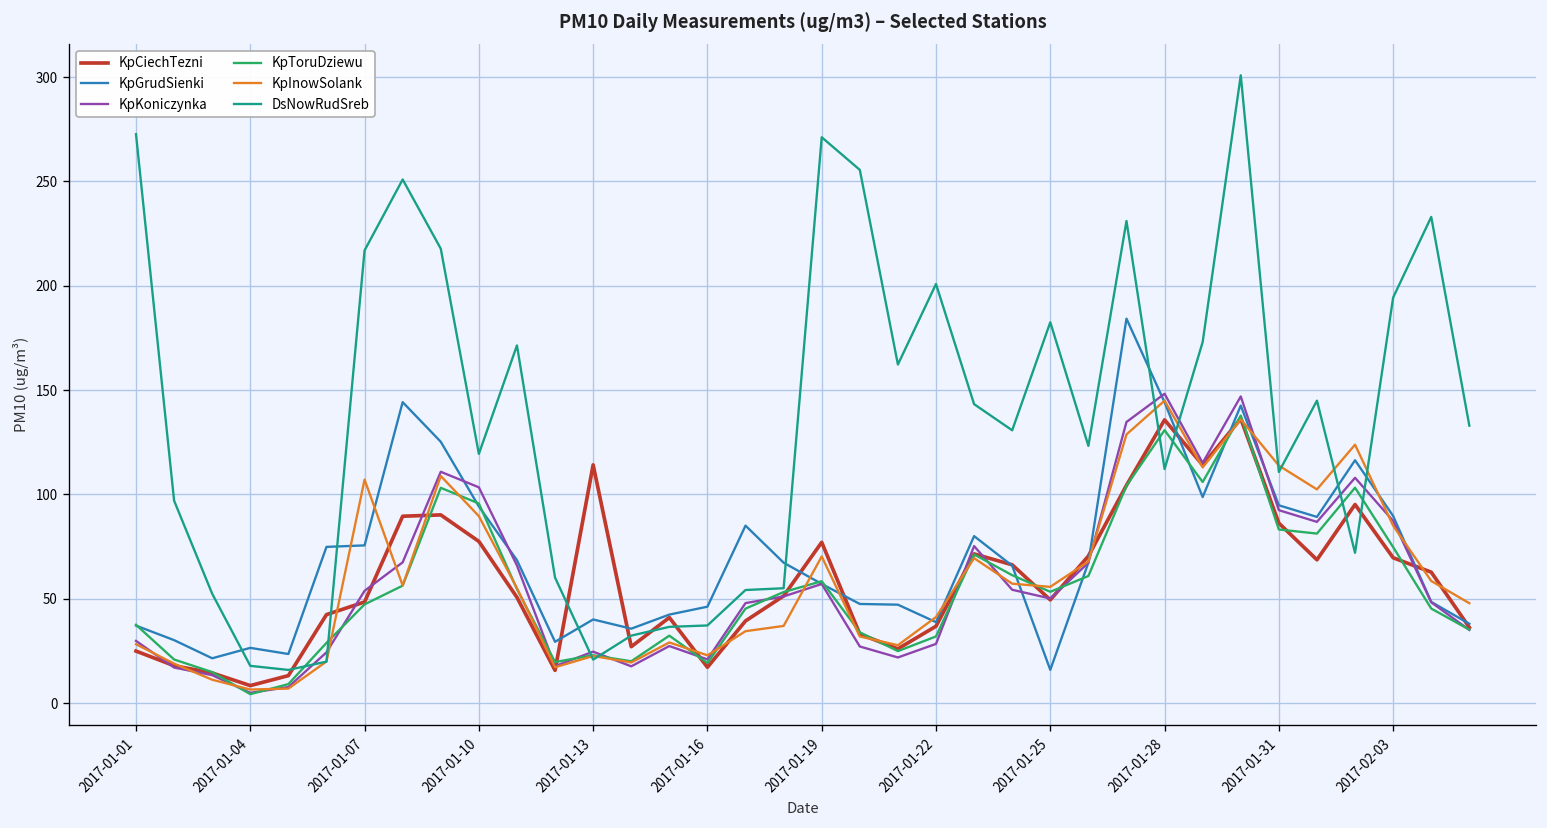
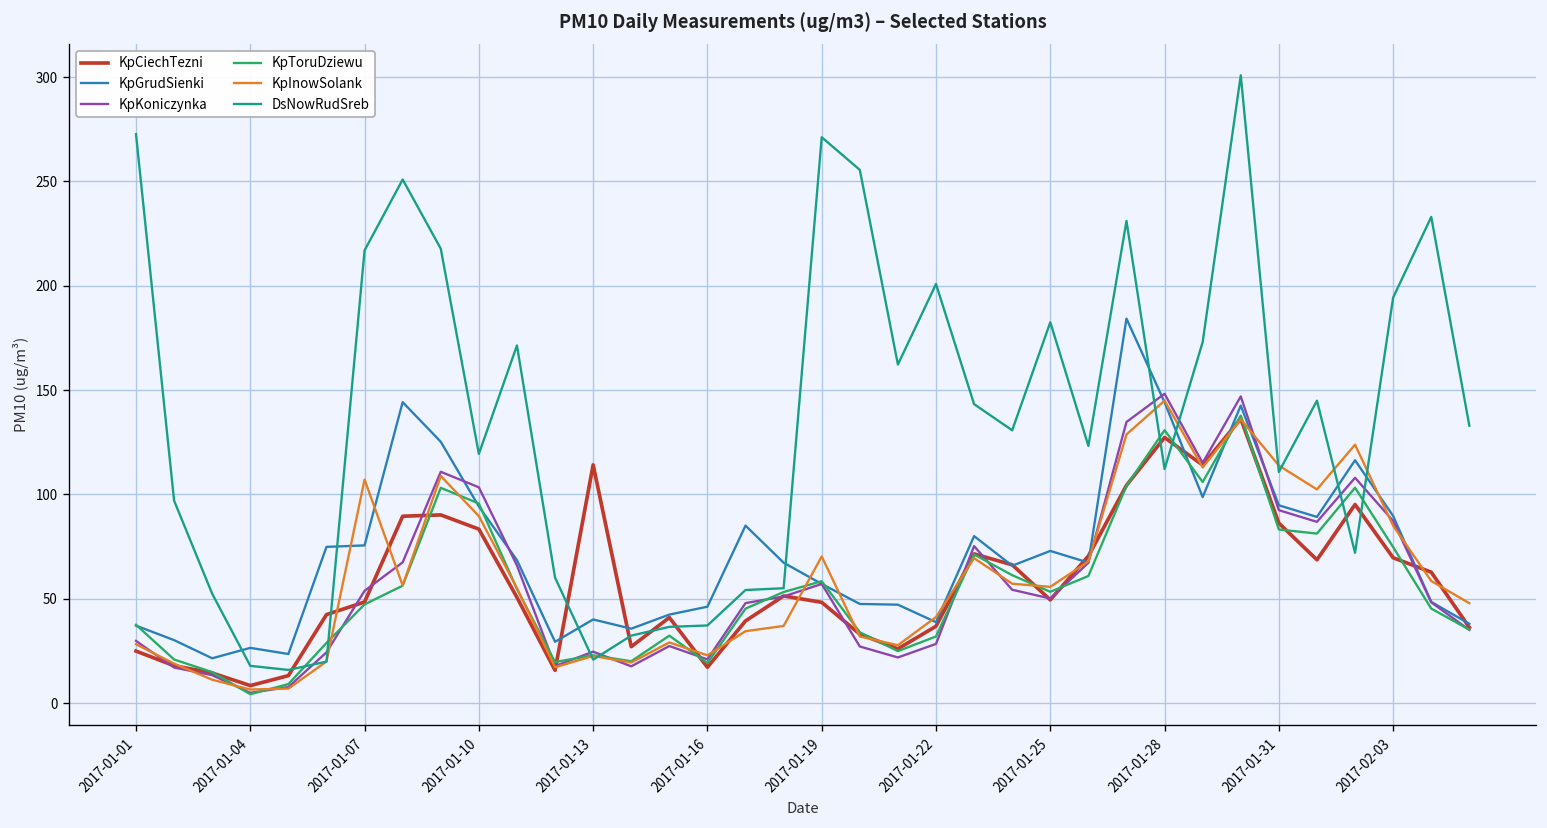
  {
    "KpCiechTezni": {
      "2017-01-01": 25,
      "2017-01-04": 8,
-     "2017-01-10": 78,
+     "2017-01-10": 83,
      "2017-01-13": 114,
      "2017-01-16": 17,
-     "2017-01-19": 77,
+     "2017-01-19": 48,
      "2017-01-22": 37,
-     "2017-01-28": 136,
+     "2017-01-28": 127,
      "2017-01-31": 86,
      "2017-02-03": 70
    },
    "KpGrudSienki": {
      "2017-01-04": 26,
      "2017-01-07": 76,
      "2017-01-13": 40,
      "2017-01-16": 46,
      "2017-01-22": 39,
-     "2017-01-25": 16,
+     "2017-01-25": 73,
      "2017-01-31": 95,
      "2017-02-03": 90
    },
    "KpKoniczynka": {
      "2017-01-01": 30,
      "2017-01-07": 54,
      "2017-01-10": 103,
      "2017-01-13": 25,
      "2017-01-16": 21,
      "2017-01-22": 28,
      "2017-01-28": 148,
      "2017-01-31": 92,
      "2017-02-03": 87
    },
    "KpInowSolank": {
      "2017-01-01": 28,
      "2017-01-04": 7,
      "2017-01-07": 107,
      "2017-01-10": 90,
      "2017-01-16": 23,
      "2017-01-19": 70,
      "2017-01-22": 41,
      "2017-01-25": 56,
      "2017-01-31": 114,
      "2017-02-03": 85
    }
  }
